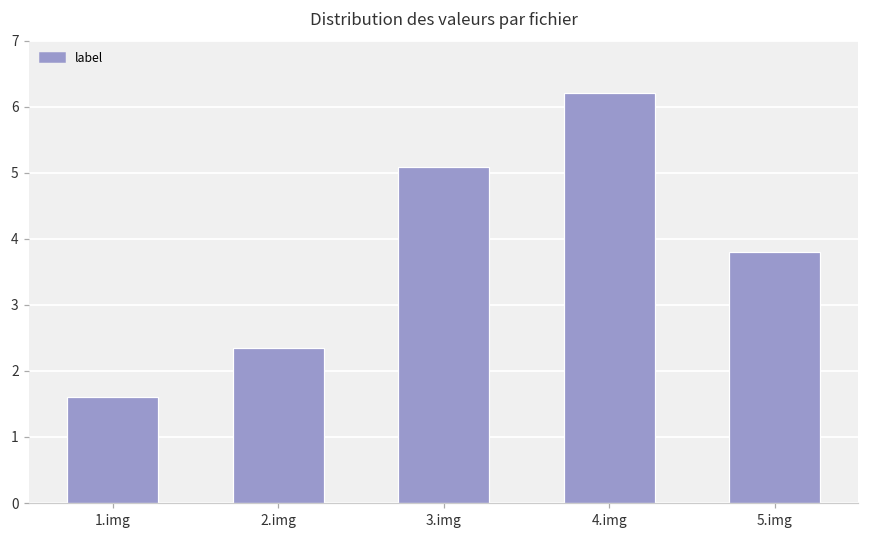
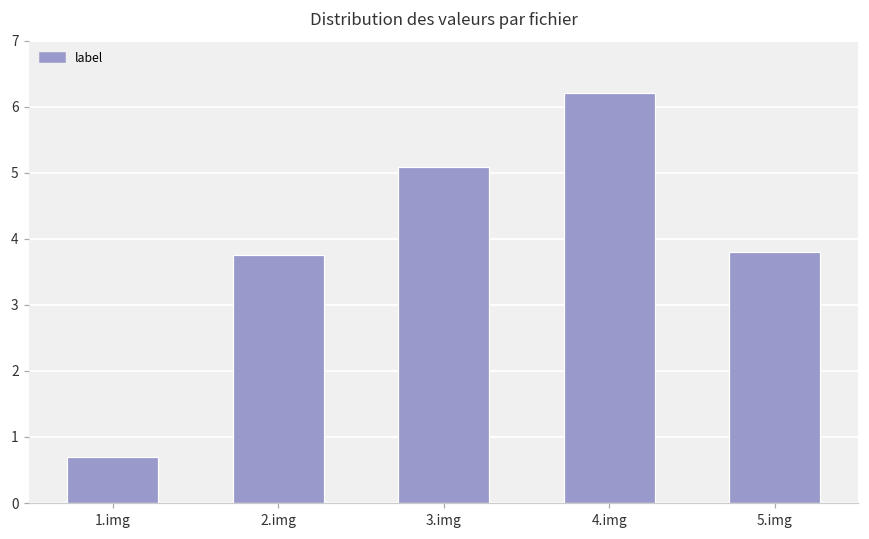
  {
-   "1.img": 1.6,
-   "2.img": 2.4,
+   "1.img": 0.7,
+   "2.img": 3.8,
    "3.img": 5.1,
    "4.img": 6.2,
    "5.img": 3.8
  }
